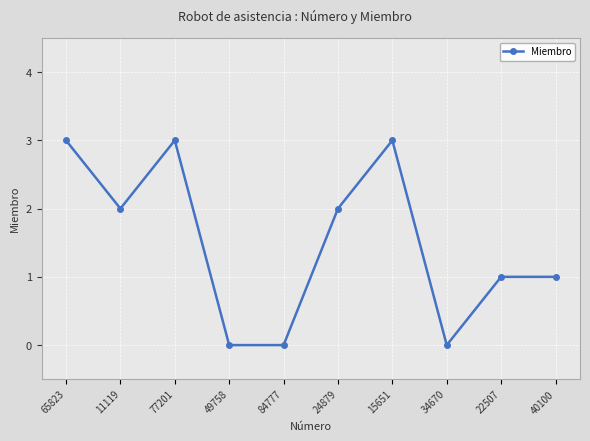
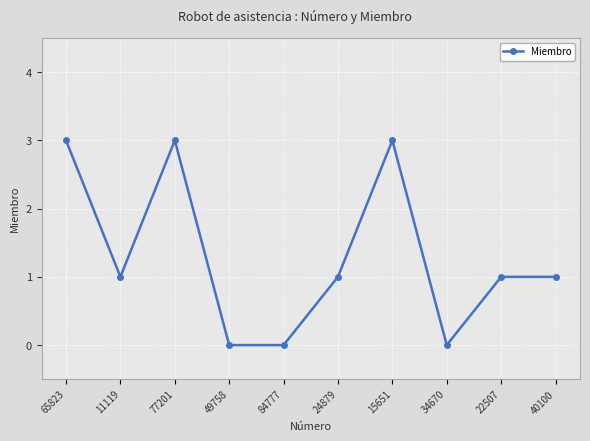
  {
    "65823": 3,
-   "11119": 2,
+   "11119": 1,
    "77201": 3,
    "49758": 0,
    "84777": 0,
-   "24879": 2,
+   "24879": 1,
    "15651": 3,
    "34670": 0,
    "22507": 1,
    "40100": 1
  }
